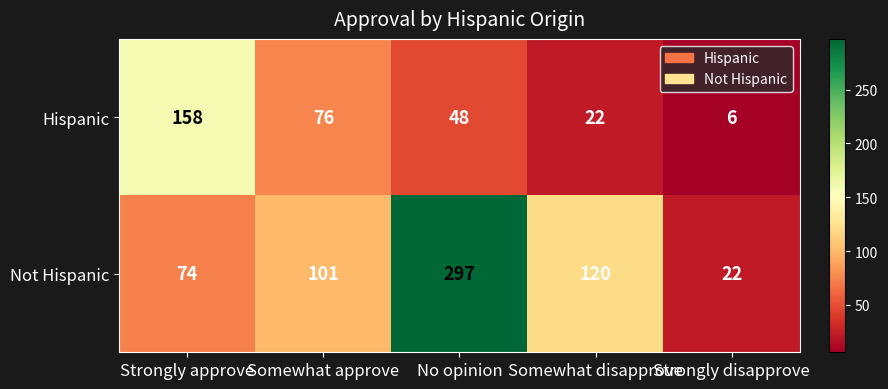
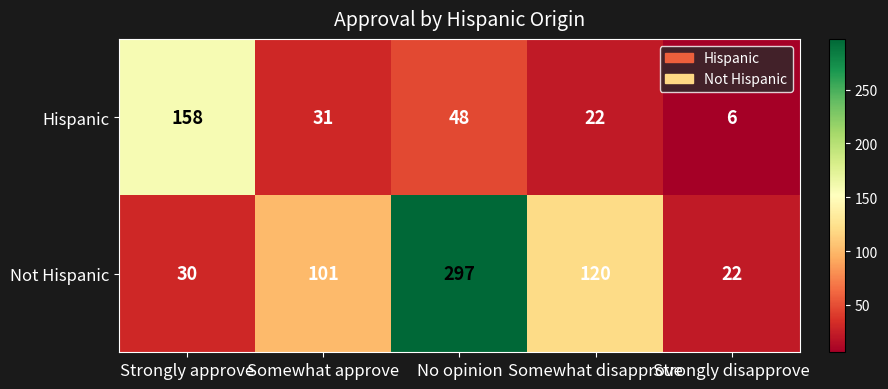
  {
    "Hispanic": {
      "Strongly approve": 158,
-     "Somewhat approve": 76,
+     "Somewhat approve": 31,
      "No opinion": 48
    },
    "Not Hispanic": {
-     "Strongly approve": 74,
+     "Strongly approve": 30,
      "Somewhat approve": 101,
      "No opinion": 297
    }
  }
